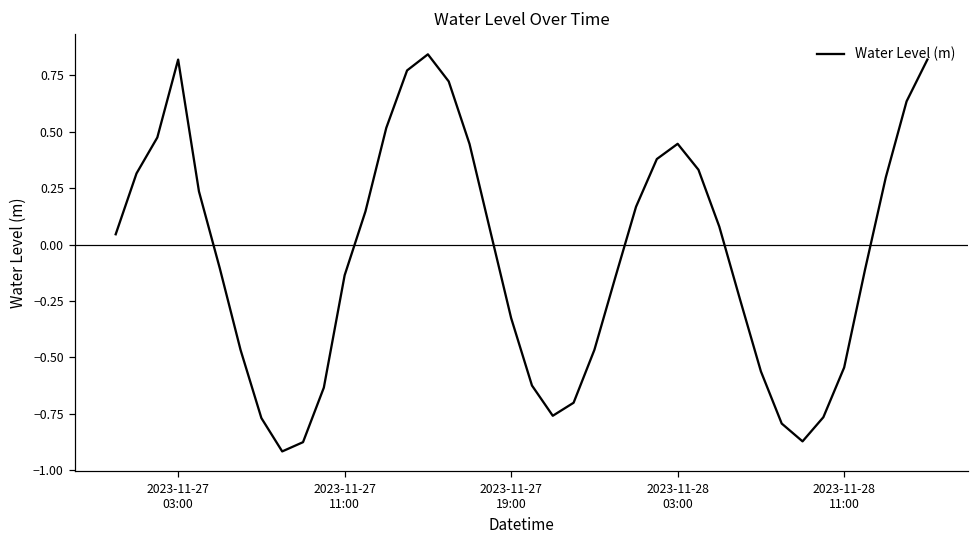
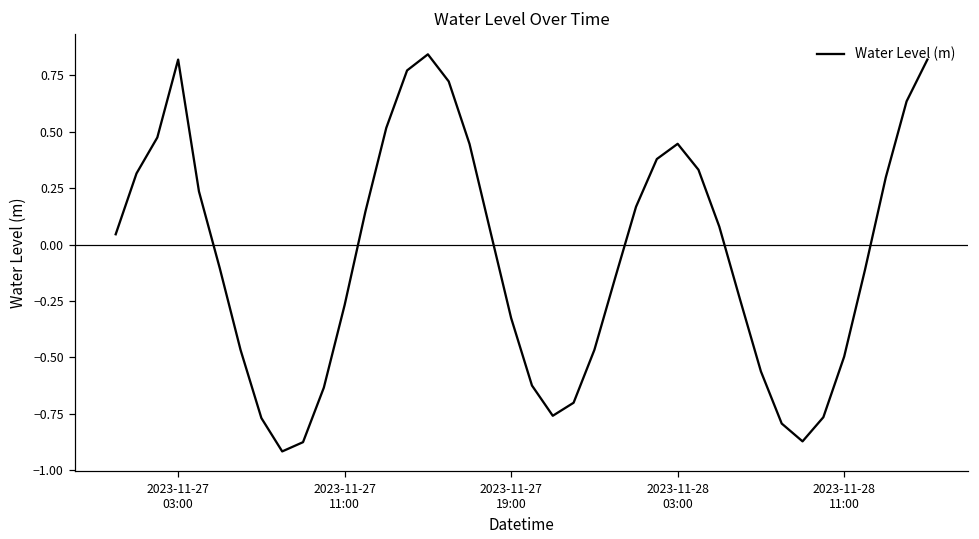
  {
    "2023-11-27 03:00": 0.82,
-   "2023-11-27 11:00": -0.14,
+   "2023-11-27 11:00": -0.27,
    "2023-11-27 19:00": -0.33,
    "2023-11-28 03:00": 0.45,
-   "2023-11-28 11:00": -0.55
+   "2023-11-28 11:00": -0.50
  }
